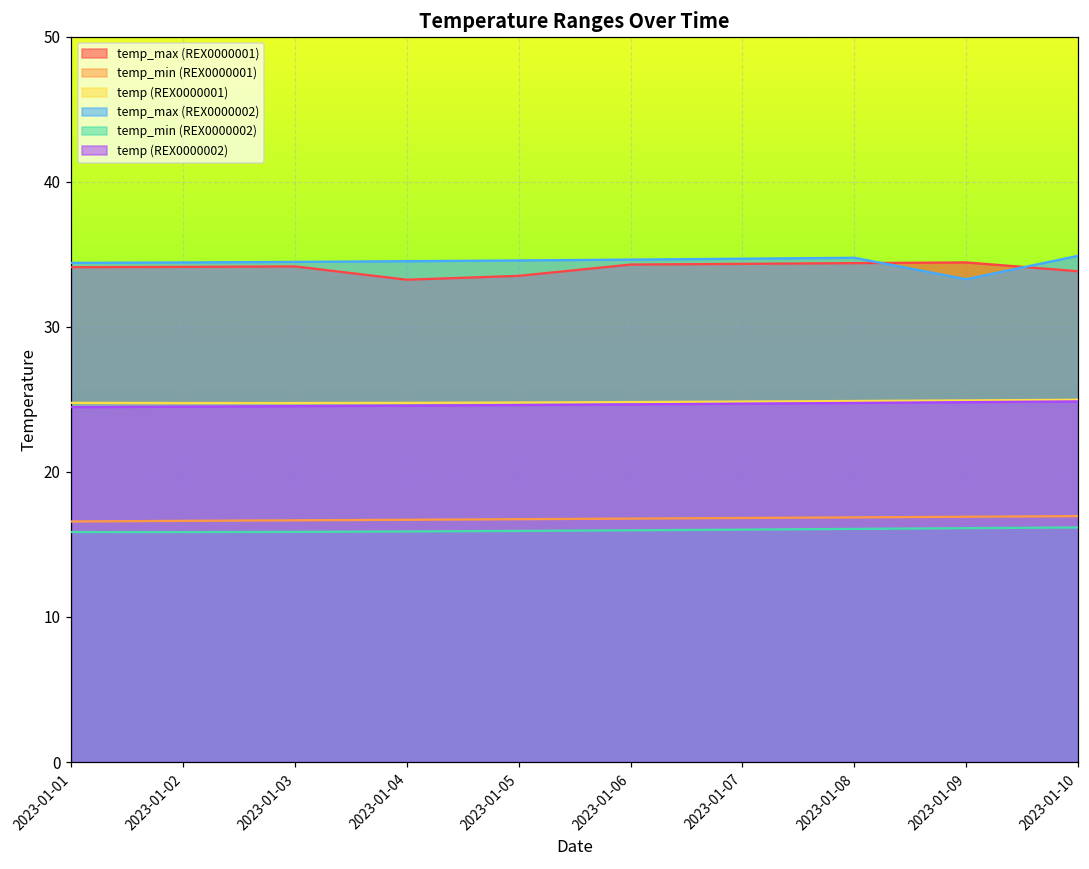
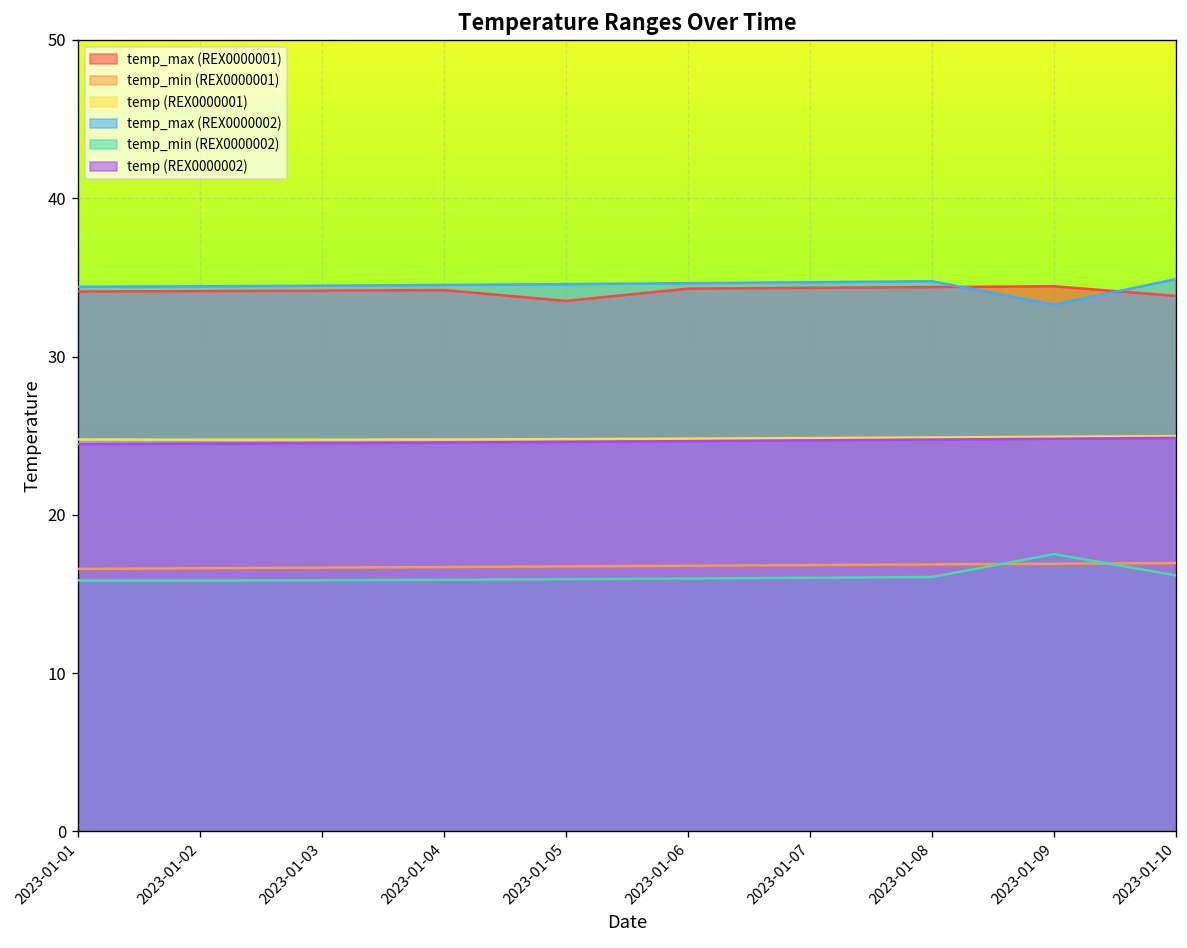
  {
    "temp_max (REX0000001)": {
      "2023-01-01": 34.1,
      "2023-01-02": 34.1,
      "2023-01-03": 34.2,
-     "2023-01-04": 33.2,
+     "2023-01-04": 34.2,
      "2023-01-05": 33.5,
      "2023-01-06": 34.3,
      "2023-01-07": 34.3,
      "2023-01-08": 34.4,
      "2023-01-09": 34.4,
      "2023-01-10": 33.8
    },
    "temp_max (REX0000002)": {
      "2023-01-01": 34.4,
      "2023-01-02": 34.4,
      "2023-01-03": 34.5,
      "2023-01-04": 34.5,
      "2023-01-05": 34.6,
      "2023-01-06": 34.6,
      "2023-01-07": 34.7,
      "2023-01-08": 34.8,
      "2023-01-09": 33.3,
      "2023-01-10": 34.9
    },
    "temp_min (REX0000002)": {
      "2023-01-01": 15.9,
      "2023-01-02": 15.8,
      "2023-01-03": 15.9,
      "2023-01-04": 15.9,
      "2023-01-05": 15.9,
      "2023-01-06": 16.0,
      "2023-01-07": 16.0,
      "2023-01-08": 16.1,
-     "2023-01-09": 16.1,
+     "2023-01-09": 17.5,
      "2023-01-10": 16.2
    },
    "temp (REX0000002)": {
      "2023-01-01": 24.5,
      "2023-01-02": 24.5,
      "2023-01-03": 24.5,
      "2023-01-04": 24.6
    }
  }
